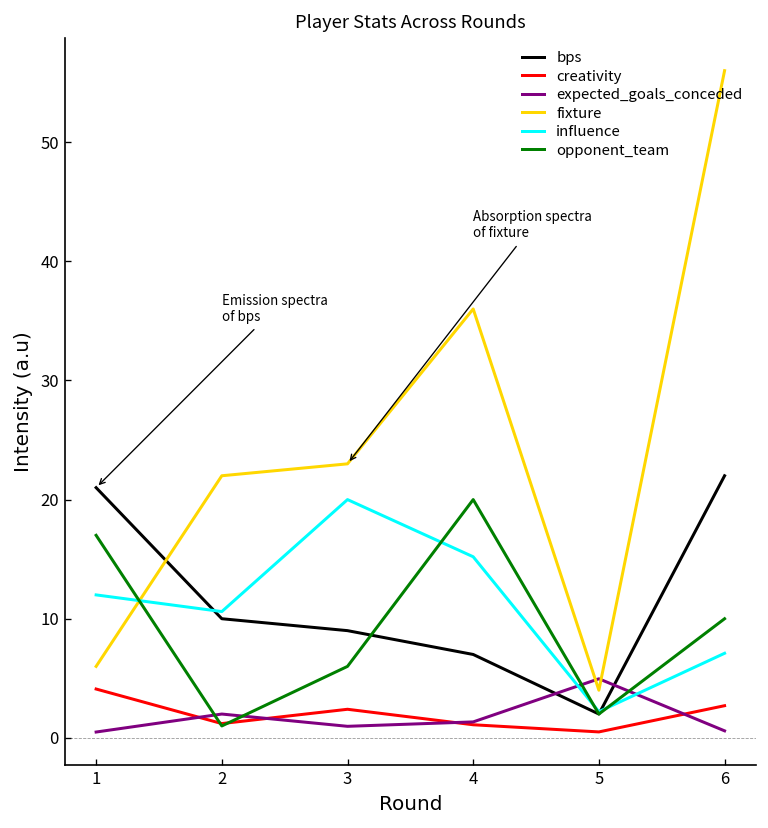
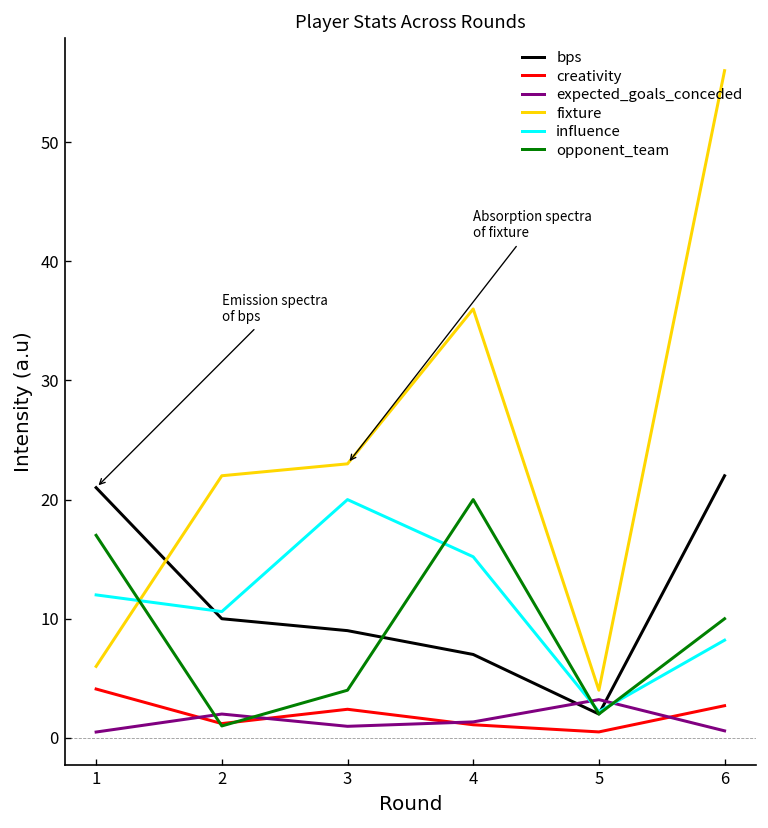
  {
    "bps": {
      "1": 21,
      "2": 10,
      "3": 9,
      "4": 7,
      "6": 22
    },
    "creativity": {
      "1": 4,
      "3": 2,
      "5": 1,
      "6": 3
    },
    "expected_goals_conceded": {
      "1": 0,
      "2": 2,
      "3": 1,
-     "5": 5,
+     "5": 3,
      "6": 1
    },
    "fixture": {
      "1": 6,
      "2": 22,
      "3": 23,
      "4": 36,
      "5": 4,
      "6": 56
    },
    "influence": {
      "1": 12,
      "2": 11,
      "3": 20,
      "4": 15,
-     "6": 7
+     "6": 8
    },
    "opponent_team": {
      "1": 17,
-     "3": 6,
+     "3": 4,
      "4": 20,
      "6": 10
    }
  }
